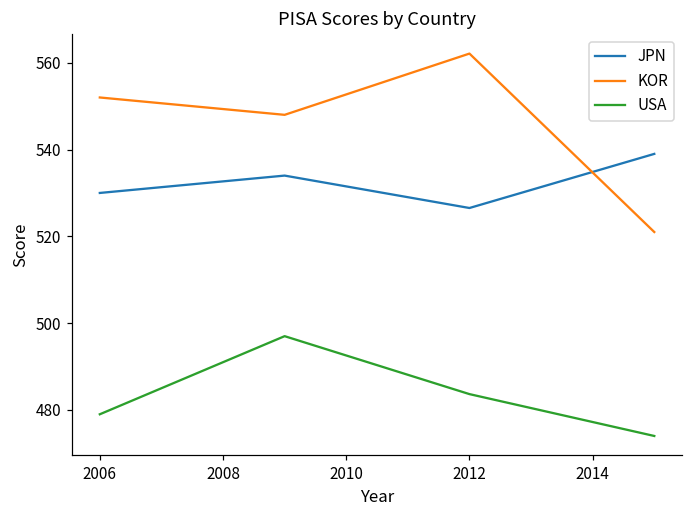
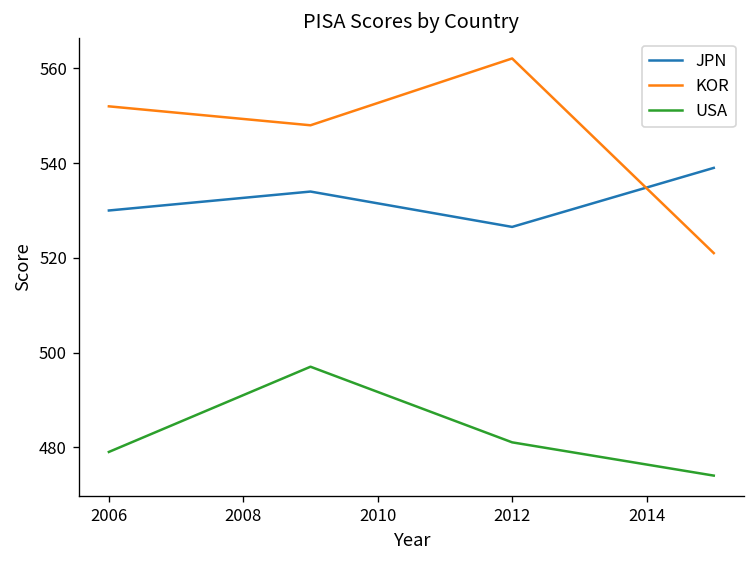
  {
    "JPN": {
      "2006": 530,
      "2012": 527
    },
    "KOR": {
      "2006": 552,
      "2012": 562
    },
    "USA": {
      "2006": 479,
-     "2012": 484
+     "2012": 481
    }
  }
